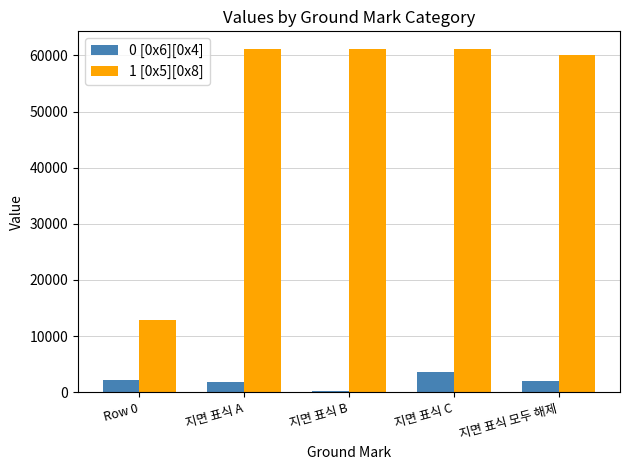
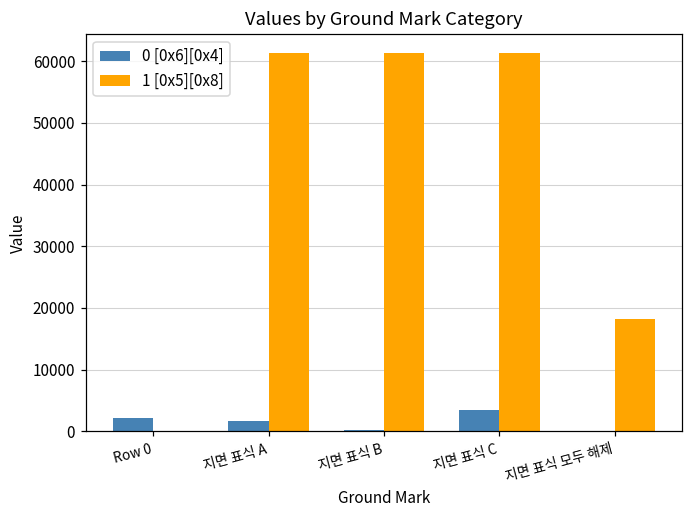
  {
    "0 [0x6][0x4]": {
      "Row 0": 2000,
      "지면 표식 A": 2000,
      "지면 표식 C": 4000,
-     "지면 표식 모두 해제": 2000
+     "지면 표식 모두 해제": 0
    },
    "1 [0x5][0x8]": {
-     "Row 0": 13000,
+     "Row 0": 0,
      "지면 표식 A": 61000,
      "지면 표식 B": 61000,
      "지면 표식 C": 61000,
-     "지면 표식 모두 해제": 60000
+     "지면 표식 모두 해제": 18000
    }
  }
